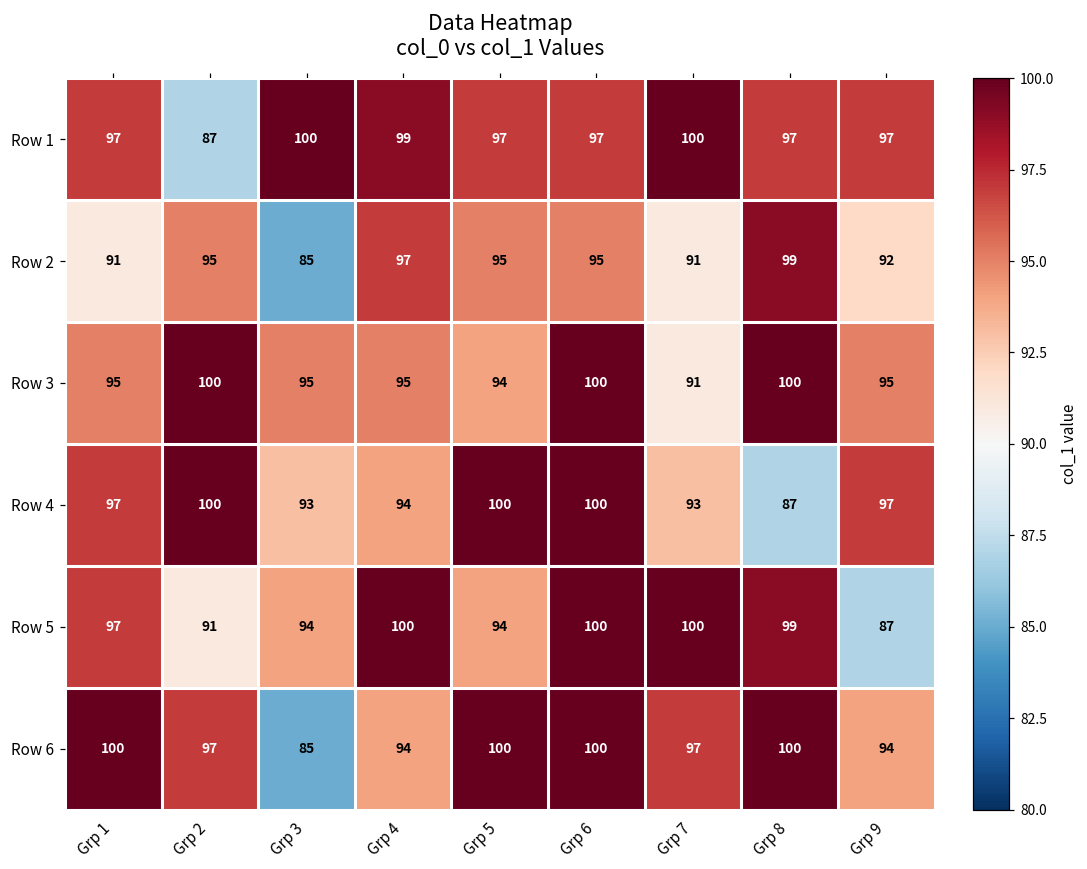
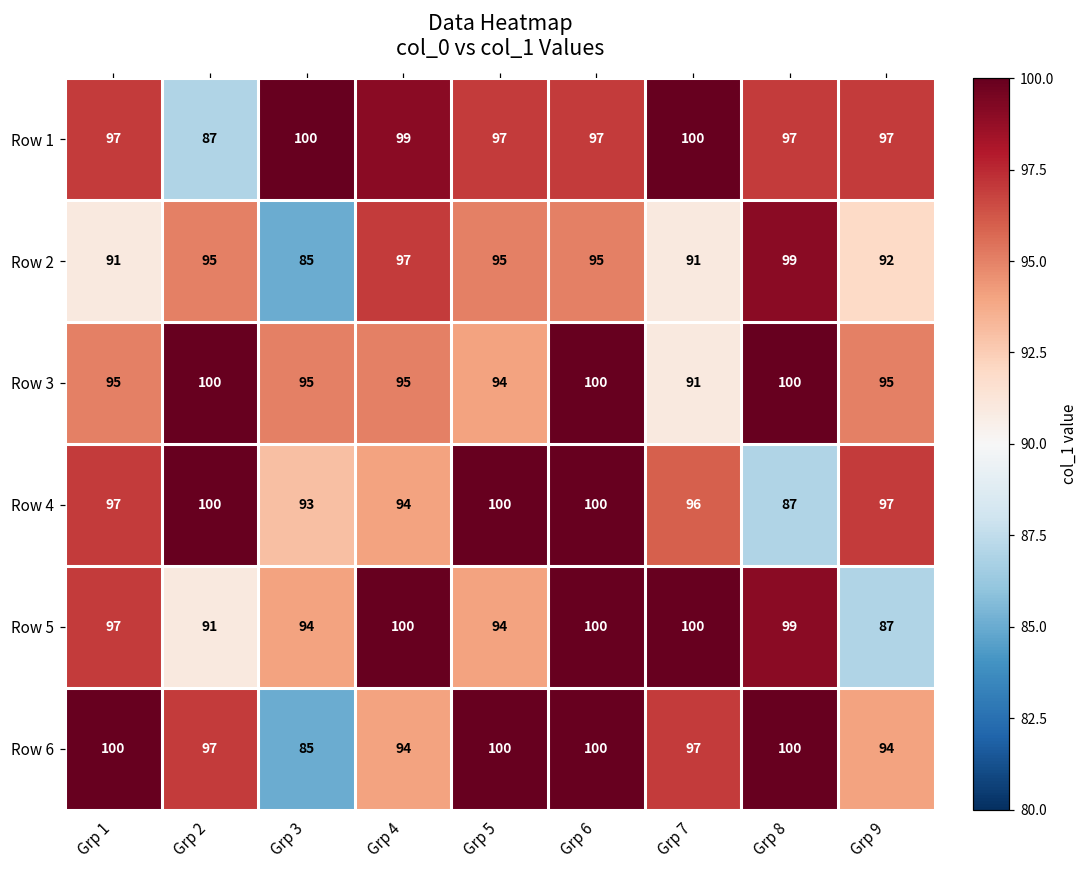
  {
    "Row 1": {
      "Grp 1": 97,
      "Grp 2": 87,
      "Grp 3": 100,
      "Grp 4": 99,
      "Grp 5": 97,
      "Grp 6": 97,
      "Grp 7": 100,
      "Grp 8": 97,
      "Grp 9": 97
    },
    "Row 2": {
      "Grp 1": 91,
      "Grp 2": 95,
      "Grp 3": 85,
      "Grp 4": 97,
      "Grp 5": 95,
      "Grp 6": 95,
      "Grp 7": 91,
      "Grp 8": 99,
      "Grp 9": 92
    },
    "Row 3": {
      "Grp 1": 95,
      "Grp 2": 100,
      "Grp 3": 95,
      "Grp 4": 95,
      "Grp 5": 94,
      "Grp 6": 100,
      "Grp 7": 91,
      "Grp 8": 100,
      "Grp 9": 95
    },
    "Row 4": {
      "Grp 1": 97,
      "Grp 2": 100,
      "Grp 3": 93,
      "Grp 4": 94,
      "Grp 5": 100,
      "Grp 6": 100,
-     "Grp 7": 93,
+     "Grp 7": 96,
      "Grp 8": 87,
      "Grp 9": 97
    },
    "Row 5": {
      "Grp 1": 97,
      "Grp 2": 91,
      "Grp 3": 94,
      "Grp 4": 100,
      "Grp 5": 94,
      "Grp 6": 100,
      "Grp 7": 100,
      "Grp 8": 99,
      "Grp 9": 87
    },
    "Row 6": {
      "Grp 1": 100,
      "Grp 2": 97,
      "Grp 3": 85,
      "Grp 4": 94,
      "Grp 5": 100,
      "Grp 6": 100,
      "Grp 7": 97,
      "Grp 8": 100,
      "Grp 9": 94
    }
  }
